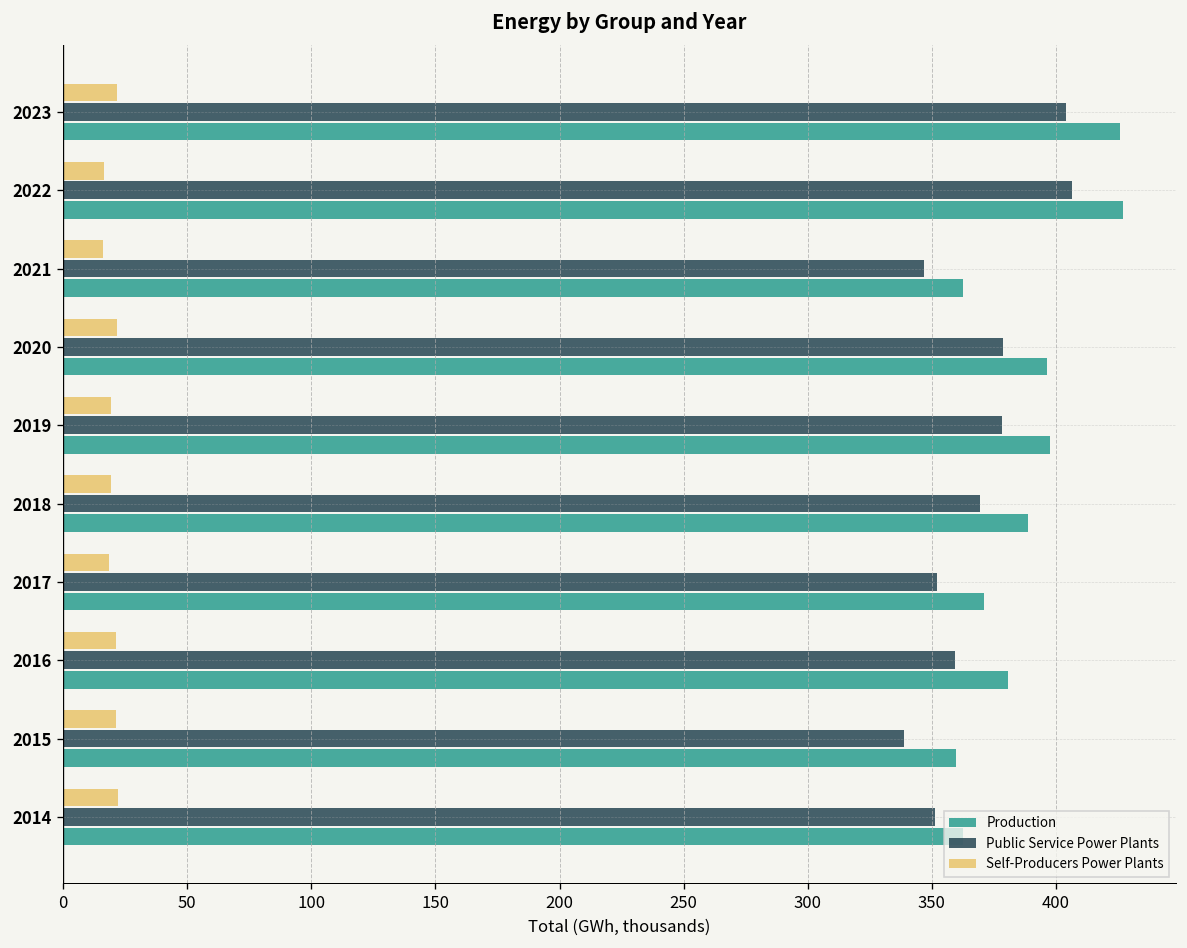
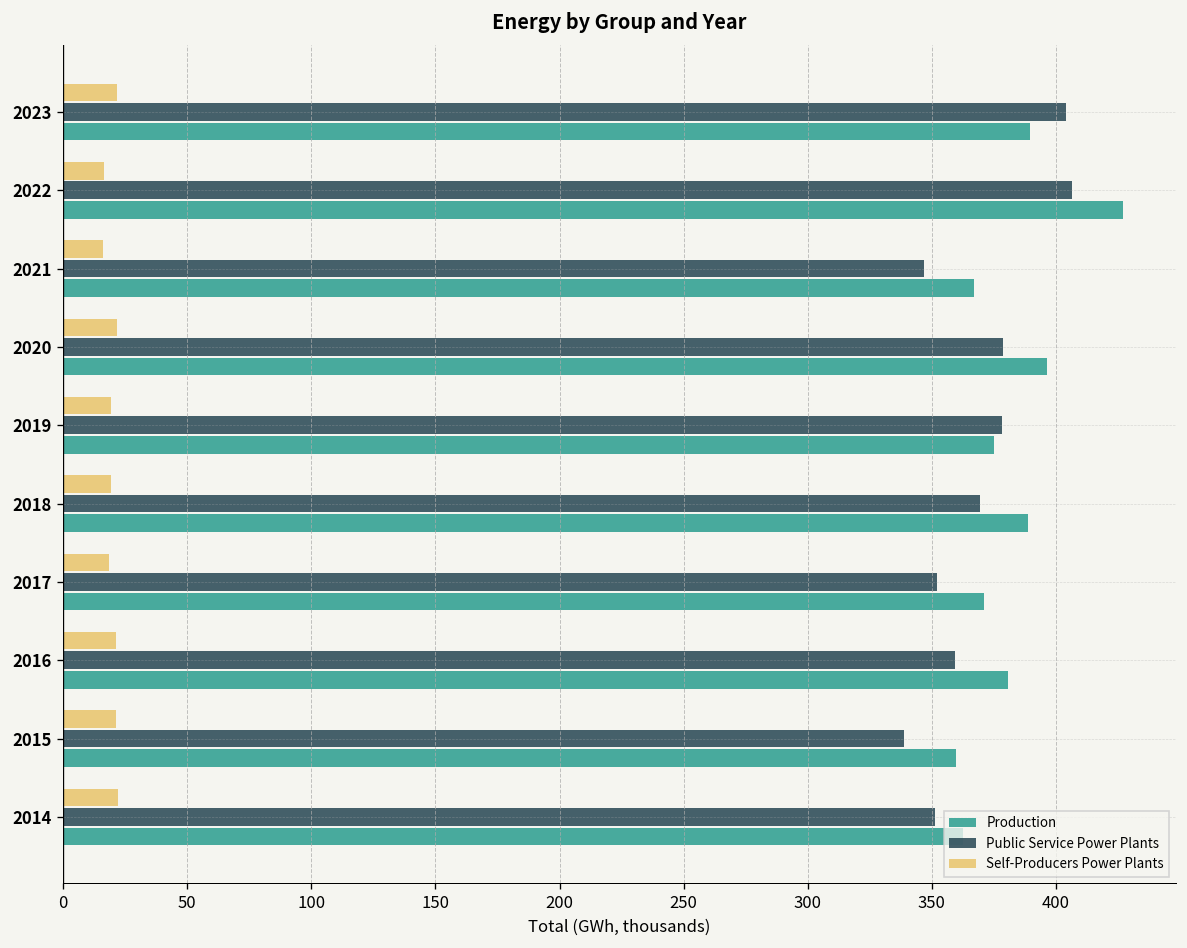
  {
    "Production": {
-     "2023": 426,
+     "2023": 389,
      "2022": 427,
-     "2021": 363,
+     "2021": 367,
      "2020": 396,
-     "2019": 398,
+     "2019": 375,
      "2018": 389,
      "2017": 371,
      "2016": 381,
      "2015": 360
    },
    "Public Service Power Plants": {
      "2023": 404,
      "2022": 407,
      "2021": 347,
      "2020": 379,
      "2019": 378,
      "2018": 370,
      "2017": 352,
      "2016": 359,
      "2015": 339,
      "2014": 351
    },
    "Self-Producers Power Plants": {
      "2023": 22,
      "2022": 17,
      "2021": 16,
      "2020": 22,
      "2019": 19,
      "2018": 19,
      "2017": 19,
      "2016": 21,
      "2015": 21,
      "2014": 22
    }
  }
